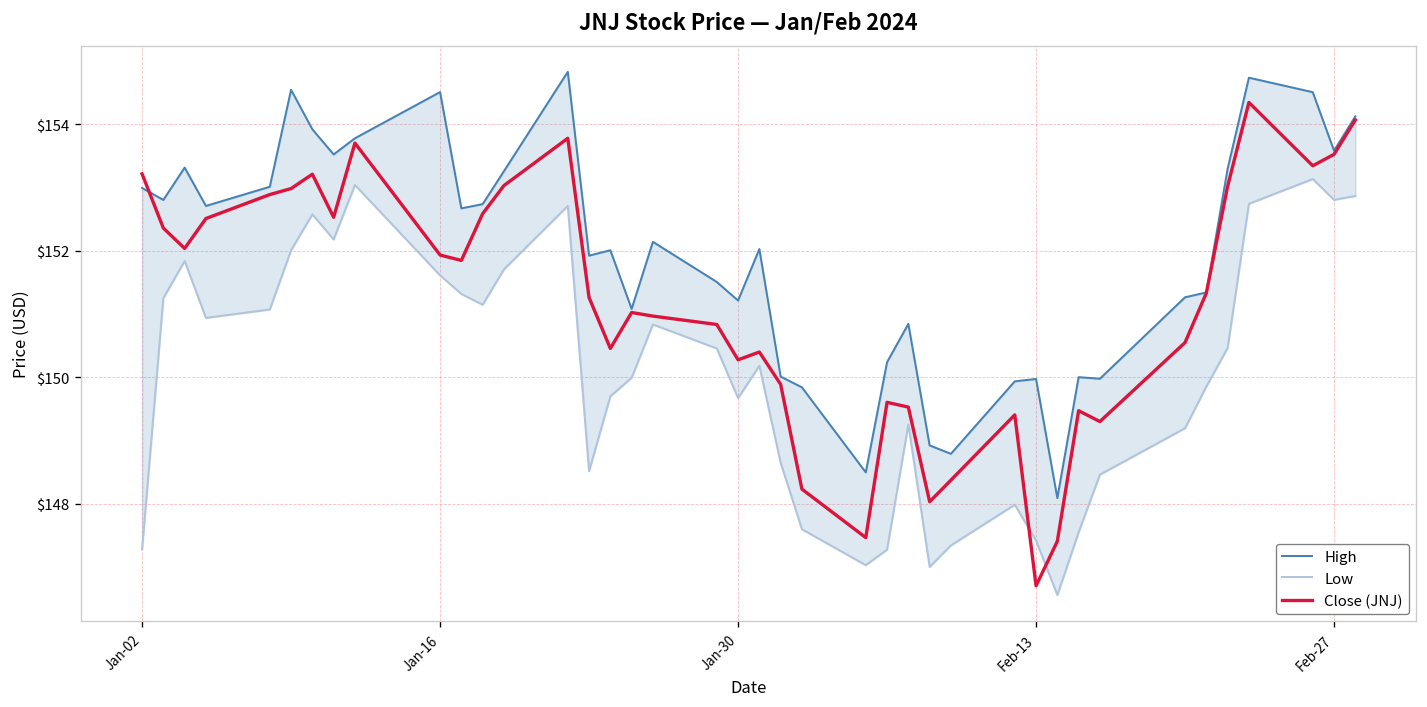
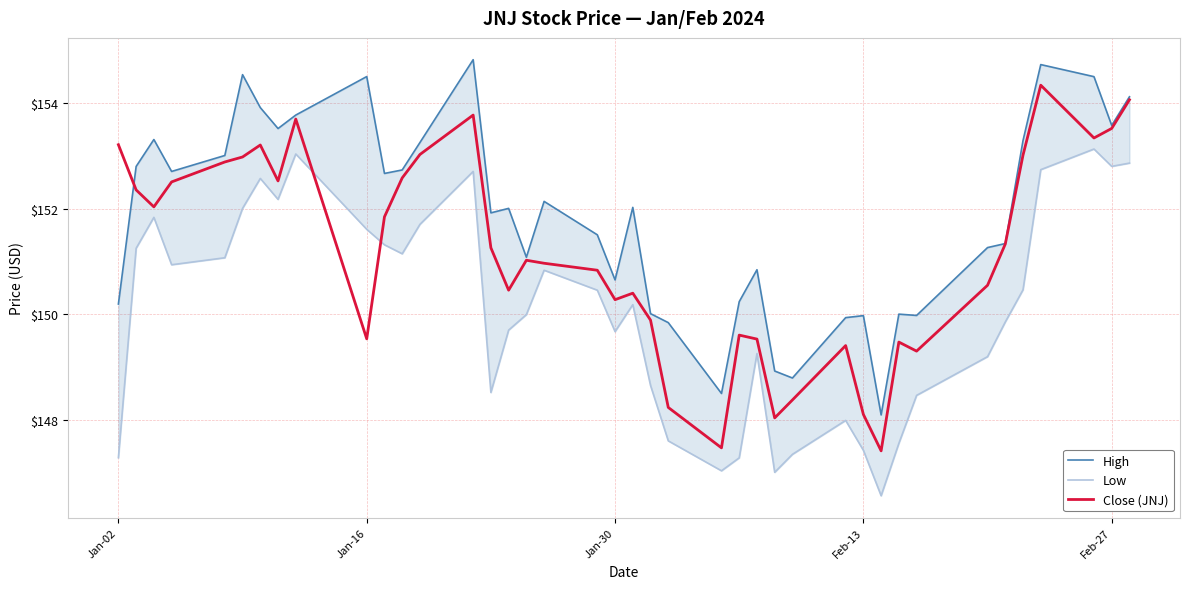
  {
    "High": {
-     "Jan-02": "$153.0",
+     "Jan-02": "$150.2",
      "Jan-16": "$154.5",
-     "Jan-30": "$151.2",
+     "Jan-30": "$150.6",
      "Feb-13": "$150.0",
      "Feb-27": "$153.6"
    },
    "Low": {
      "Jan-02": "$147.3",
      "Jan-16": "$151.6",
      "Jan-30": "$149.7",
      "Feb-13": "$147.4",
      "Feb-27": "$152.8"
    },
    "Close (JNJ)": {
      "Jan-02": "$153.2",
-     "Jan-16": "$151.9",
+     "Jan-16": "$149.5",
      "Jan-30": "$150.3",
-     "Feb-13": "$146.7",
+     "Feb-13": "$148.1",
      "Feb-27": "$153.5"
    }
  }
